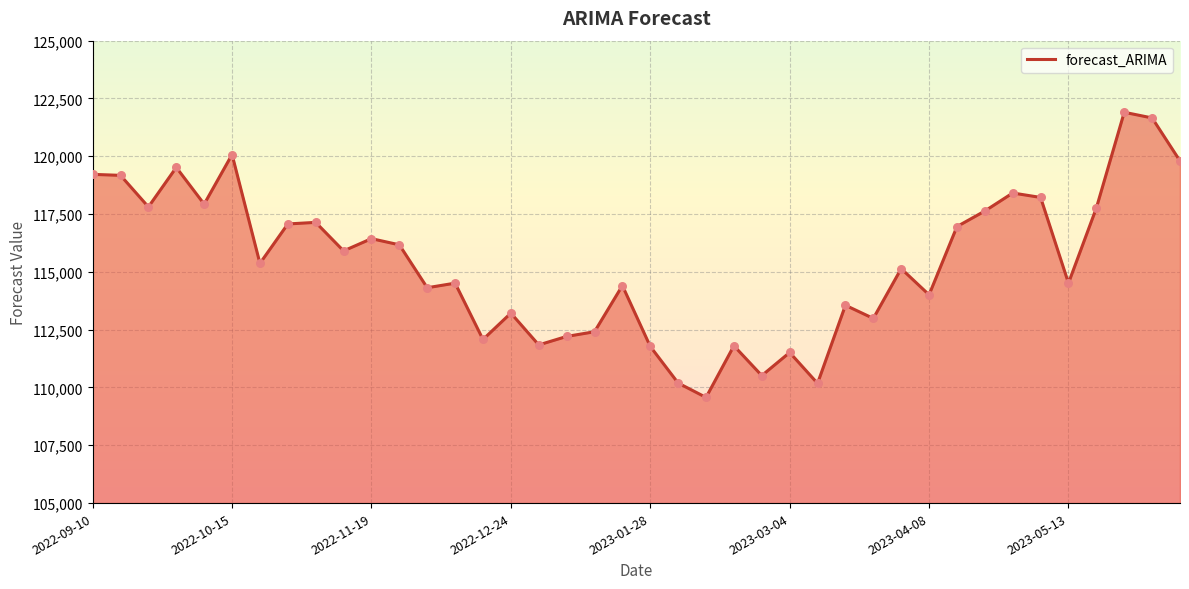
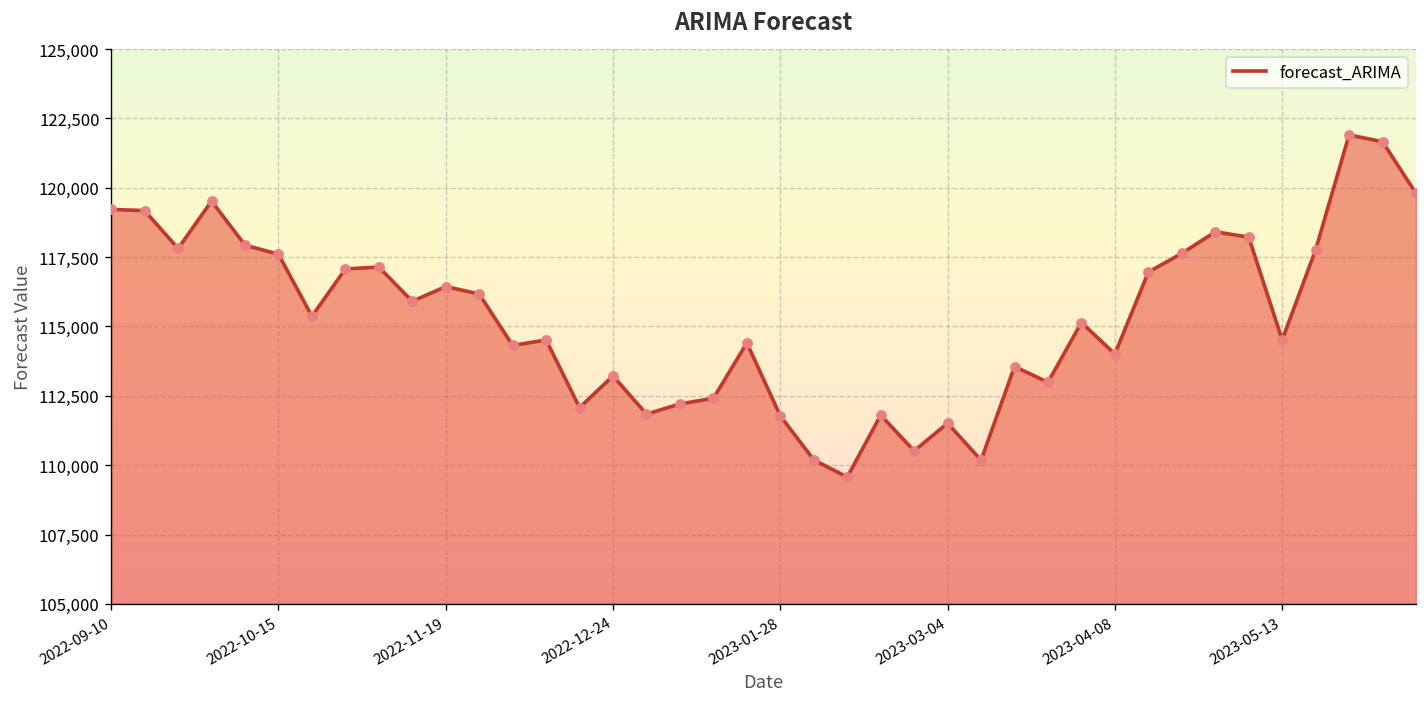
  {
    "2022-09-10": "119,200",
-   "2022-10-15": "120,100",
+   "2022-10-15": "117,600",
    "2022-11-19": "116,400",
    "2022-12-24": "113,200",
    "2023-01-28": "111,800",
    "2023-03-04": "111,500",
    "2023-04-08": "114,000",
    "2023-05-13": "114,500"
  }
